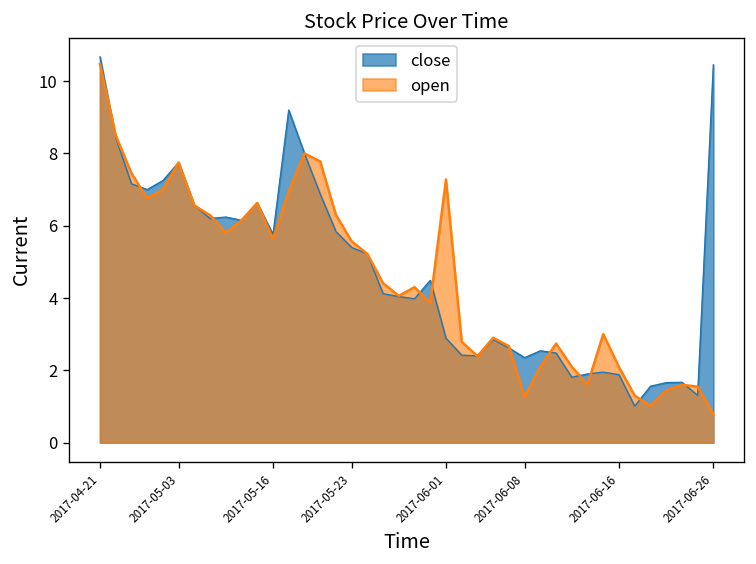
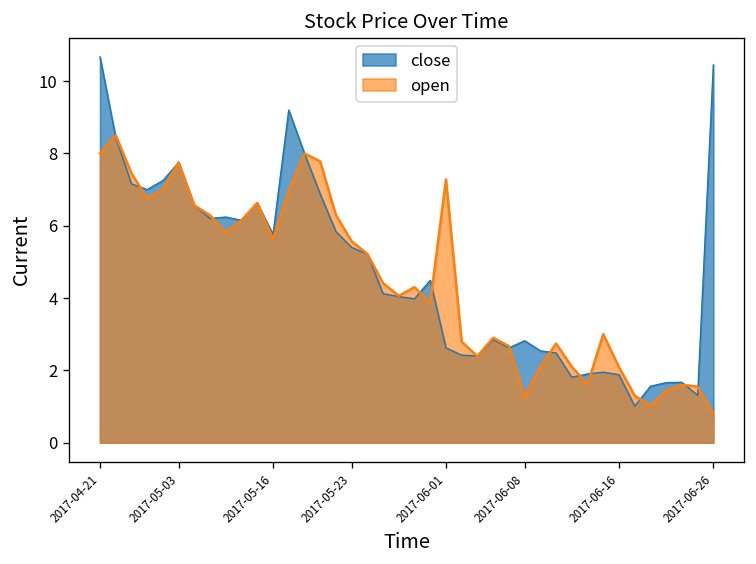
  {
    "close": {
      "2017-04-21": 10.7,
      "2017-05-16": 5.8,
      "2017-05-23": 5.4,
-     "2017-06-01": 2.9,
-     "2017-06-08": 2.4,
+     "2017-06-01": 2.6,
+     "2017-06-08": 2.8,
      "2017-06-16": 1.9,
      "2017-06-26": 10.5
    },
    "open": {
-     "2017-04-21": 10.5,
+     "2017-04-21": 8.0,
      "2017-05-16": 5.6,
      "2017-05-23": 5.6,
      "2017-06-01": 7.3,
      "2017-06-08": 1.3,
      "2017-06-16": 2.1,
      "2017-06-26": 0.8
    }
  }
